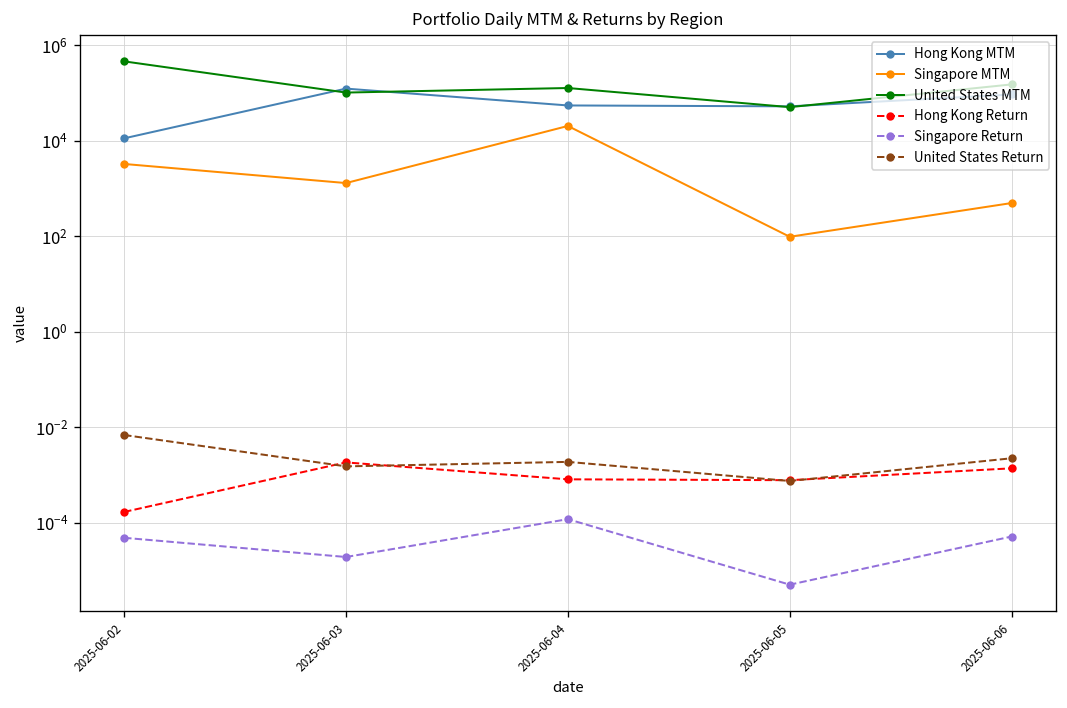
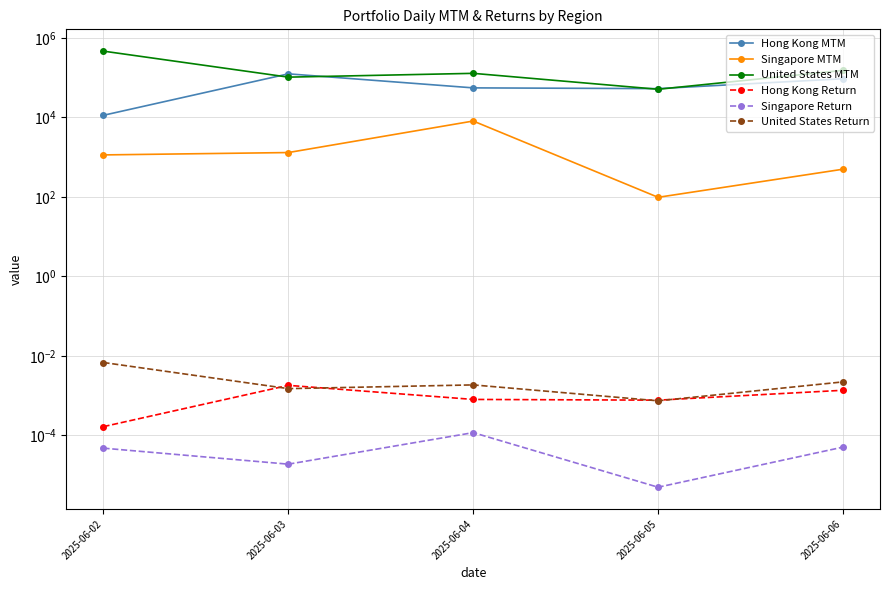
  {
    "Hong Kong MTM": {
      "2025-06-02": 11000,
      "2025-06-03": 120000,
      "2025-06-04": 50000
    },
    "Singapore MTM": {
-     "2025-06-02": 3000,
+     "2025-06-02": 1100,
      "2025-06-03": 1300,
-     "2025-06-04": 20000,
+     "2025-06-04": 8000,
      "2025-06-05": 100,
      "2025-06-06": 500
    },
    "United States MTM": {
      "2025-06-02": 500000,
      "2025-06-03": 100000,
      "2025-06-04": 130000
    },
    "Hong Kong Return": {
      "2025-06-02": 0.00017,
      "2025-06-03": 0.002,
      "2025-06-04": 0.0008,
      "2025-06-06": 0.0014
    },
    "Singapore Return": {
      "2025-06-02": 0.00005,
      "2025-06-03": 0.00002,
      "2025-06-04": 0.00012,
      "2025-06-05": 0.000005,
      "2025-06-06": 0.00005
    },
    "United States Return": {
      "2025-06-02": 0.007,
      "2025-06-03": 0.0015,
      "2025-06-04": 0.002,
      "2025-06-06": 0.002
    }
  }
